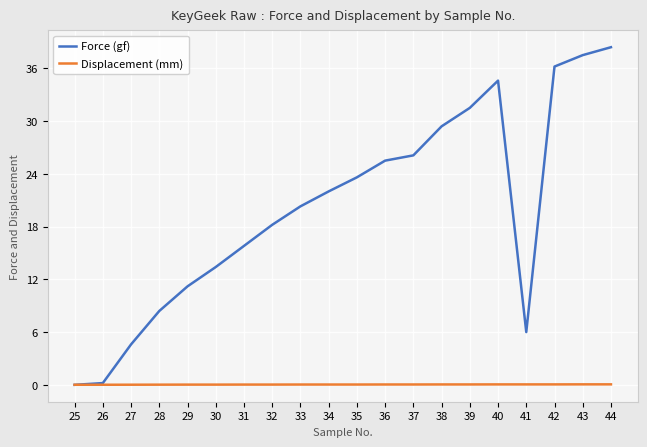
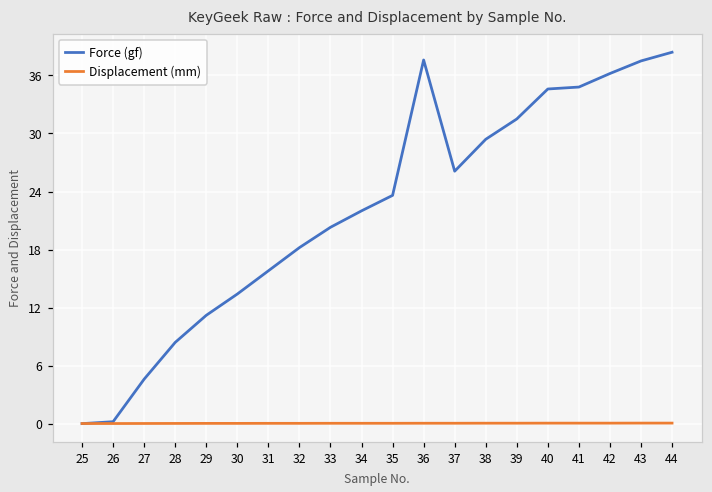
  {
    "Force (gf)": {
      "27": 5,
      "28": 8,
      "29": 11,
      "30": 13,
      "31": 16,
      "32": 18,
      "33": 20,
      "34": 22,
      "35": 24,
-     "36": 26,
+     "36": 38,
      "37": 26,
      "38": 29,
      "39": 32,
      "40": 35,
-     "41": 6,
+     "41": 35,
      "42": 36,
      "43": 38,
      "44": 38
    },
    "Displacement (mm)": {
      "27": 0,
      "28": 0,
      "29": 0,
      "30": 0,
      "31": 0,
      "32": 0,
      "33": 0,
      "34": 0,
      "35": 0,
      "36": 0,
      "37": 0,
      "38": 0,
      "39": 0,
      "40": 0,
      "41": 0,
      "42": 0,
      "43": 0,
      "44": 0
    }
  }
